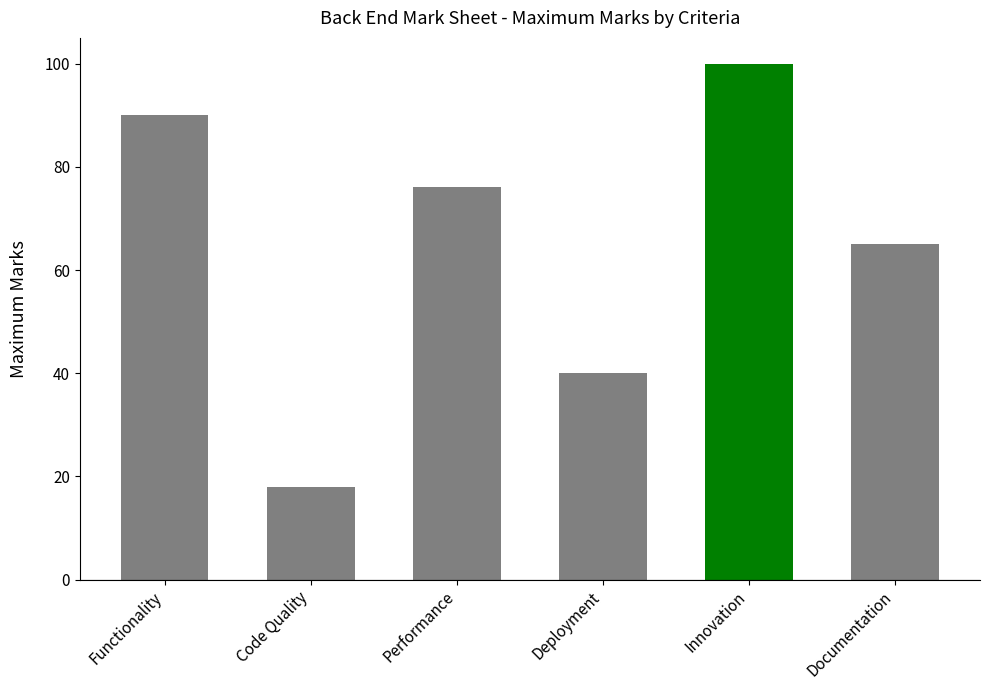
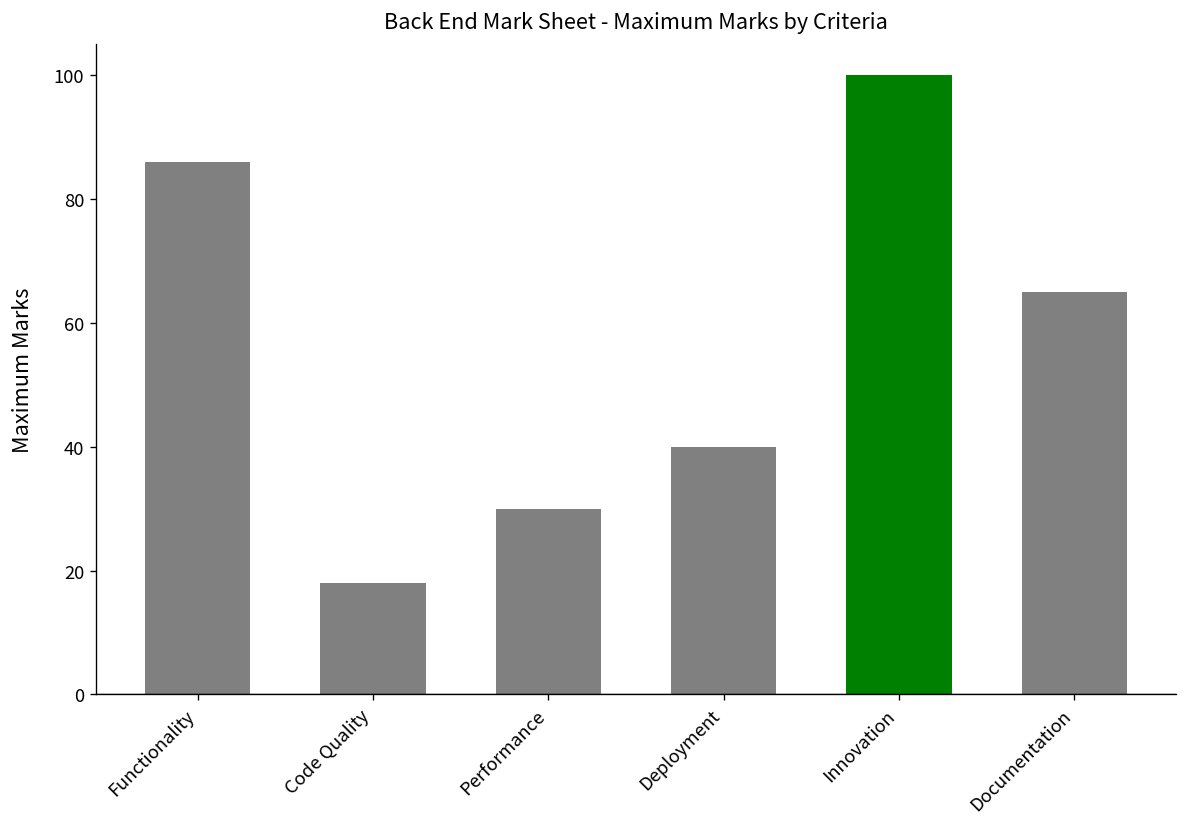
  {
-   "Functionality": 90,
+   "Functionality": 86,
    "Code Quality": 18,
-   "Performance": 76,
+   "Performance": 30,
    "Deployment": 40,
    "Innovation": 100,
    "Documentation": 65
  }
